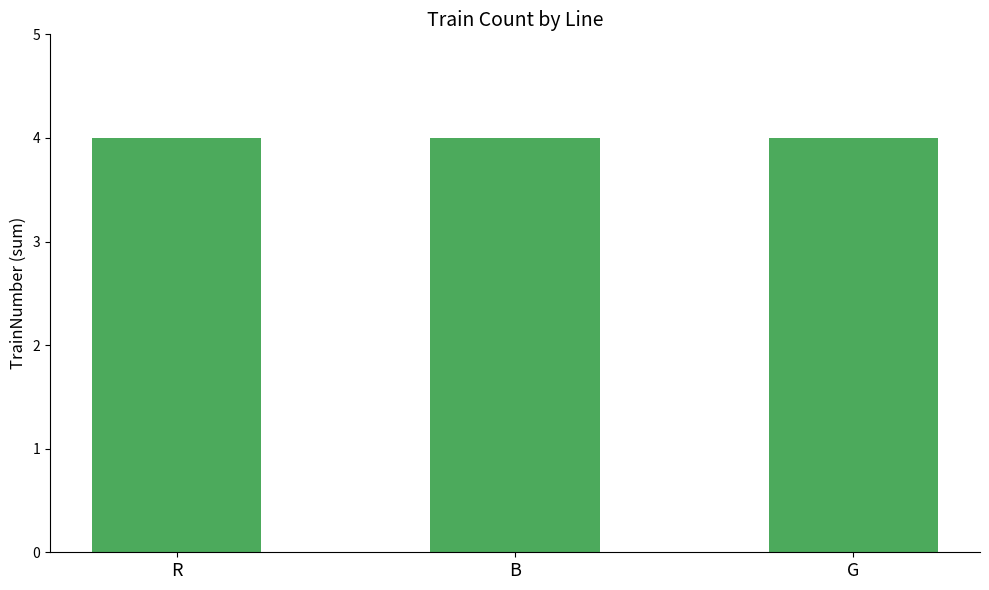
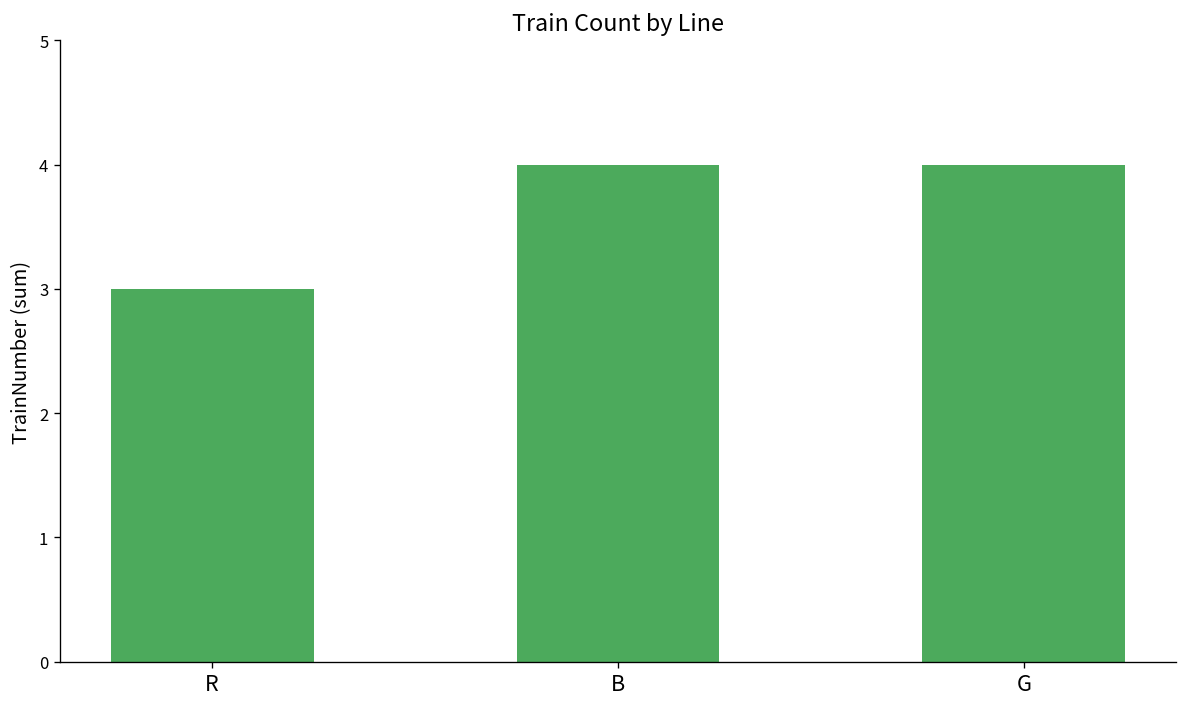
  {
-   "R": 4,
+   "R": 3,
    "B": 4,
    "G": 4
  }
